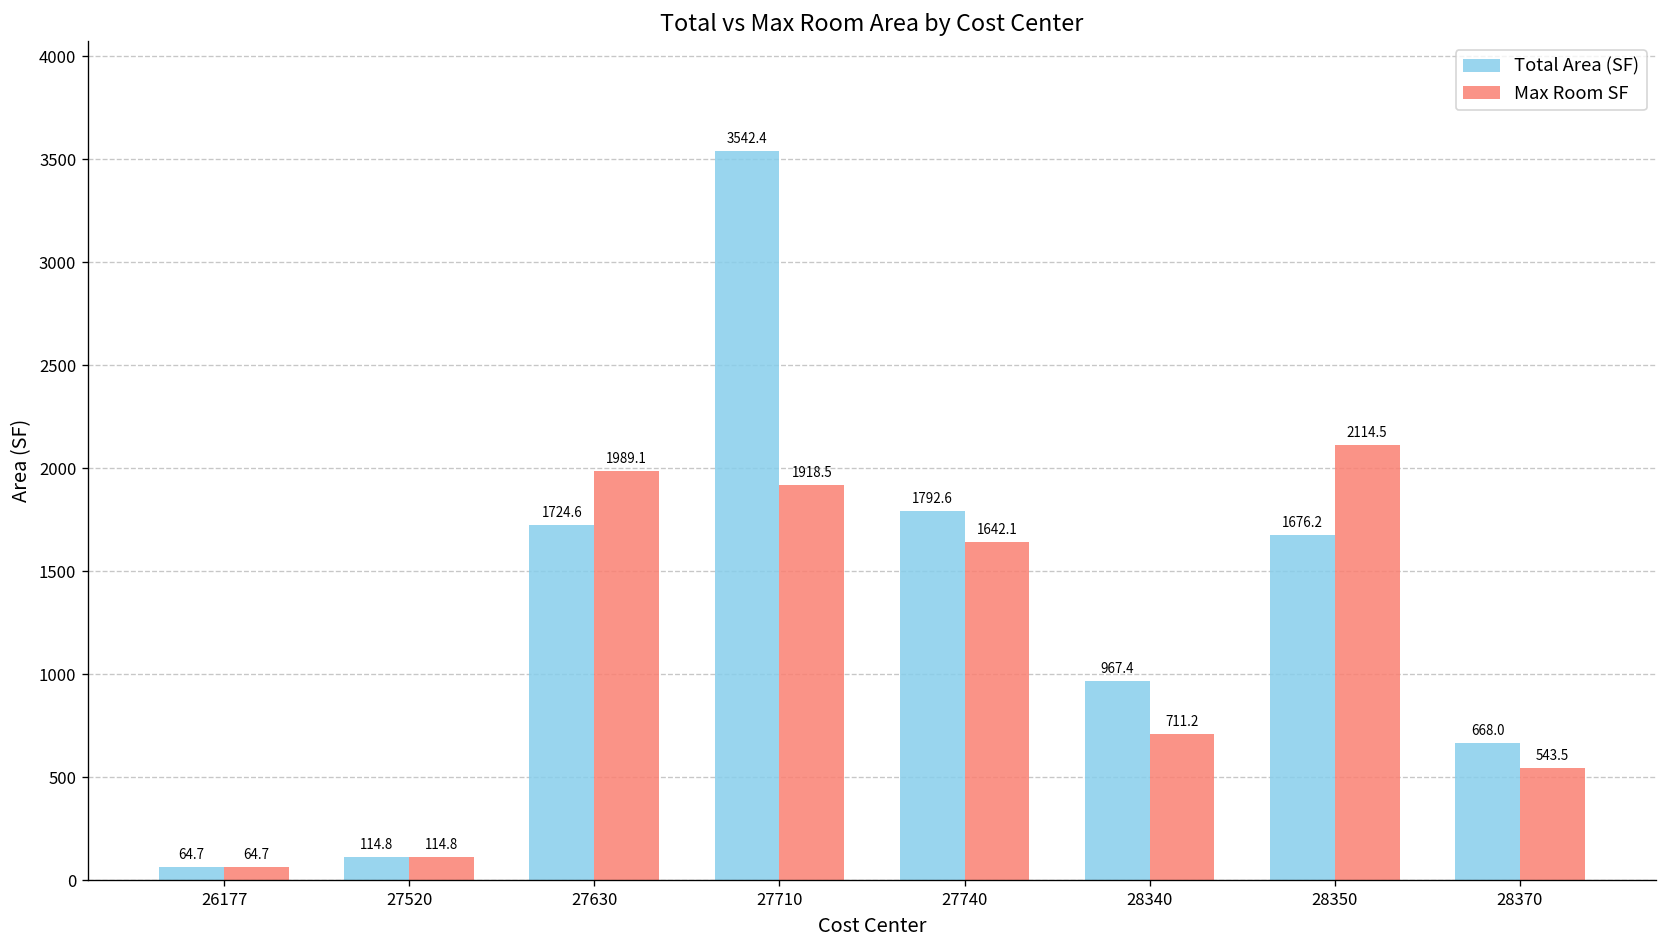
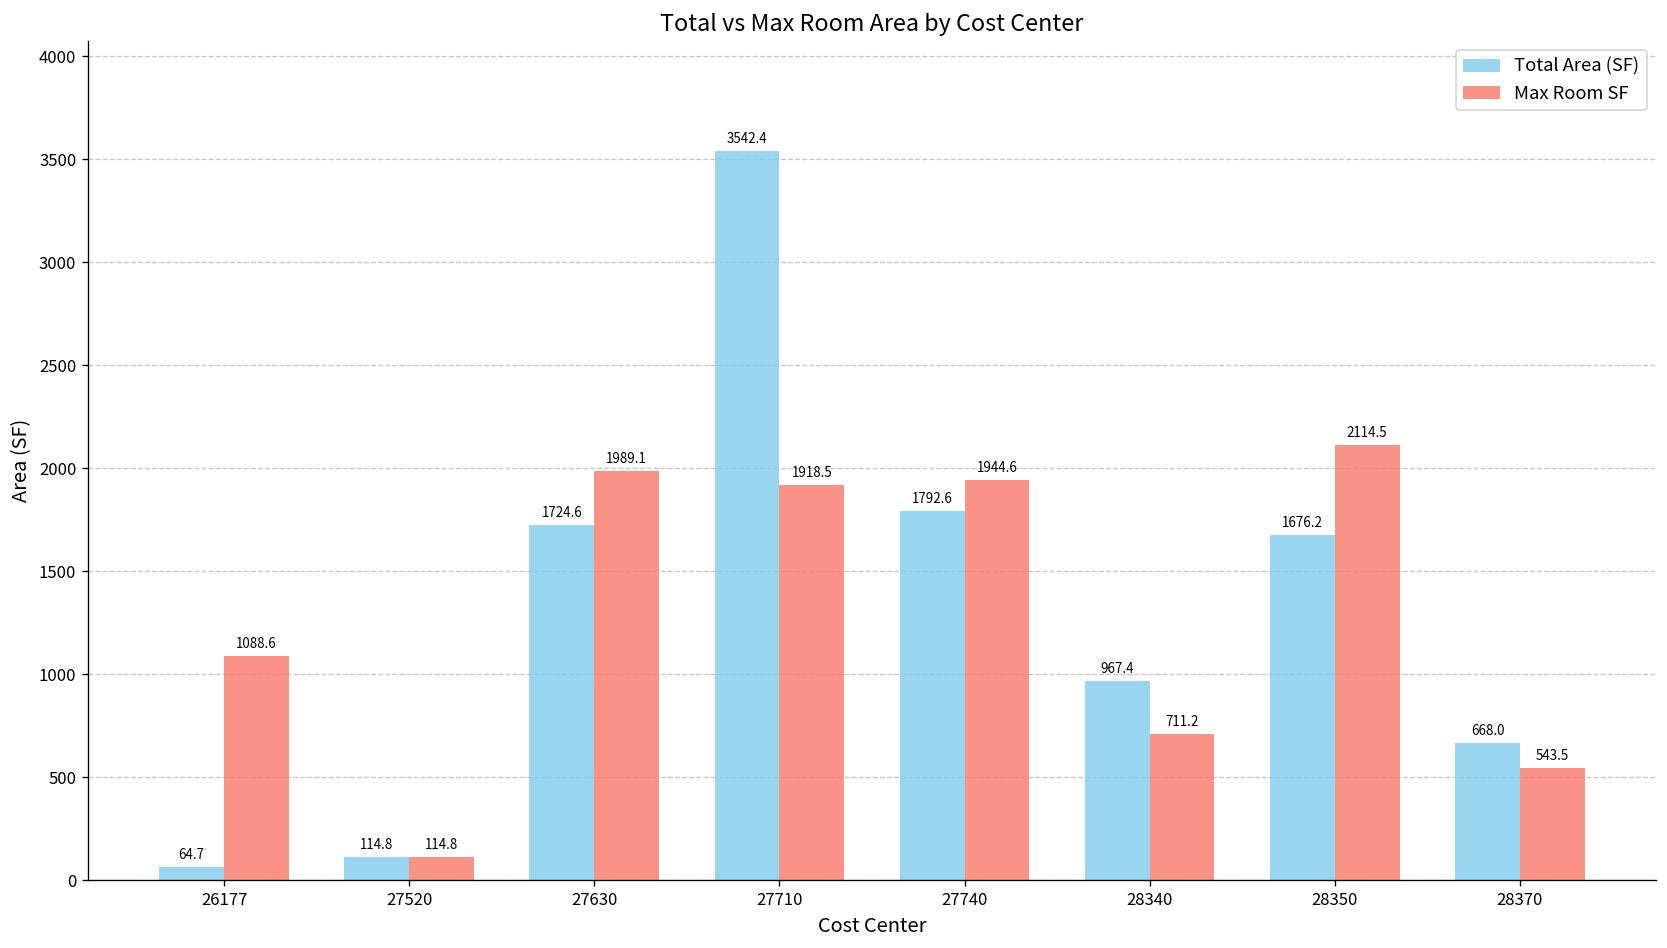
  {
    "Total Area (SF)": {
      "26177": 64.7,
      "27520": 114.8,
      "27630": 1724.6,
      "27710": 3542.4,
      "27740": 1792.6,
      "28340": 967.4,
      "28350": 1676.2,
      "28370": 668.0
    },
    "Max Room SF": {
-     "26177": 64.7,
+     "26177": 1088.6,
      "27520": 114.8,
      "27630": 1989.1,
      "27710": 1918.5,
-     "27740": 1642.1,
+     "27740": 1944.6,
      "28340": 711.2,
      "28350": 2114.5,
      "28370": 543.5
    }
  }
